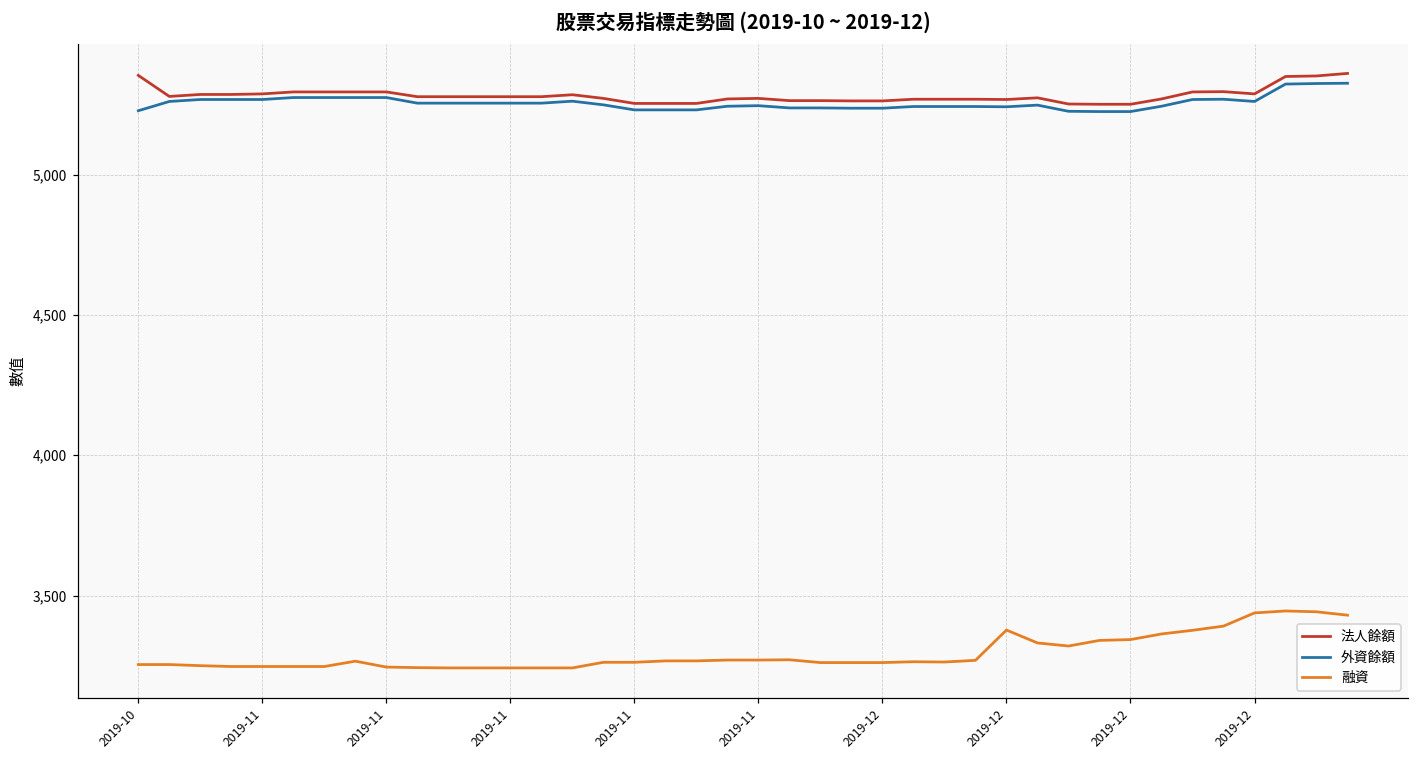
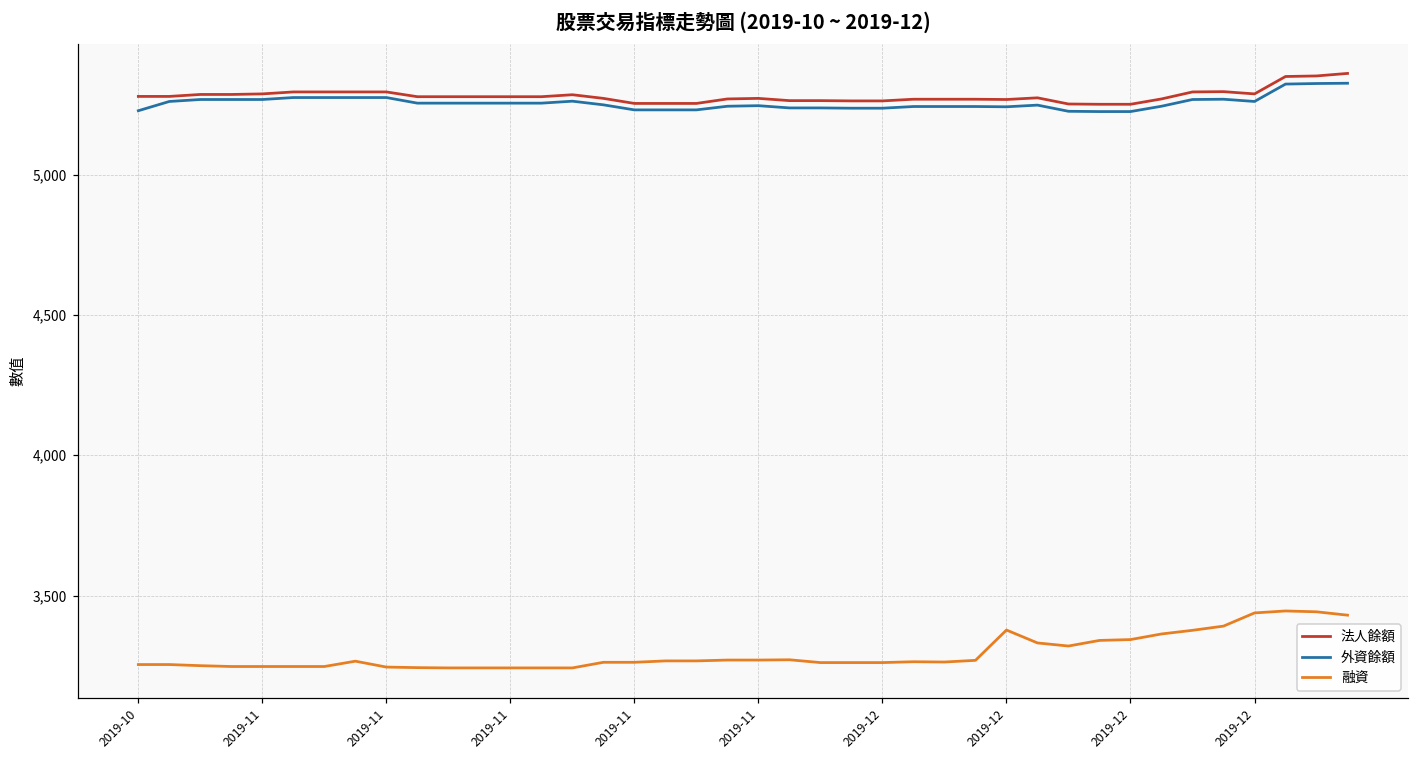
  {
    "法人餘額": {
-     "2019-10": "5,350"
+     "2019-10": "5,280"
    },
    "外資餘額": {
      "2019-10": "5,230"
    },
    "融資": {
      "2019-10": "3,250"
    }
  }
